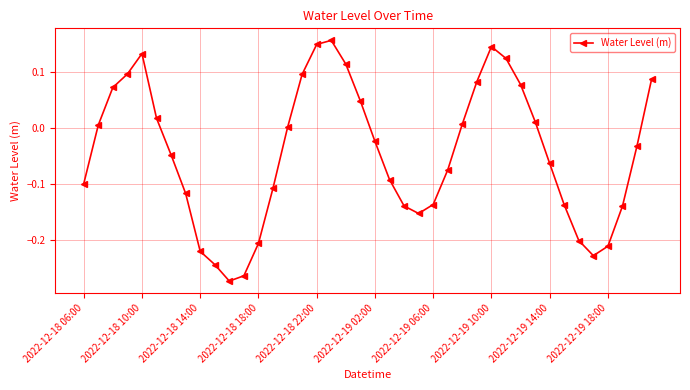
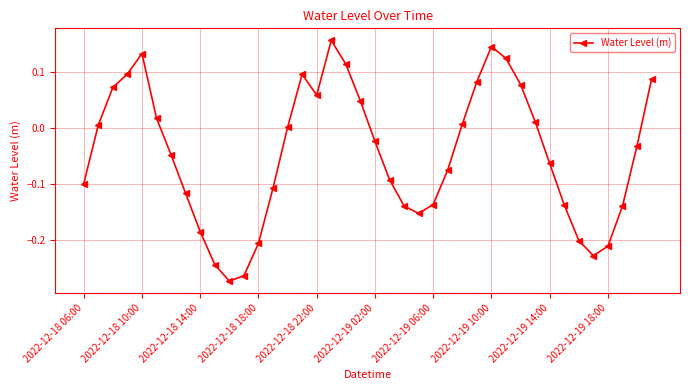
  {
    "2022-12-18 06:00": -0.10,
    "2022-12-18 10:00": 0.13,
-   "2022-12-18 14:00": -0.22,
+   "2022-12-18 14:00": -0.18,
    "2022-12-18 18:00": -0.21,
-   "2022-12-18 22:00": 0.15,
+   "2022-12-18 22:00": 0.06,
    "2022-12-19 02:00": -0.02,
    "2022-12-19 06:00": -0.14,
    "2022-12-19 10:00": 0.14,
    "2022-12-19 14:00": -0.06,
    "2022-12-19 18:00": -0.21
  }
